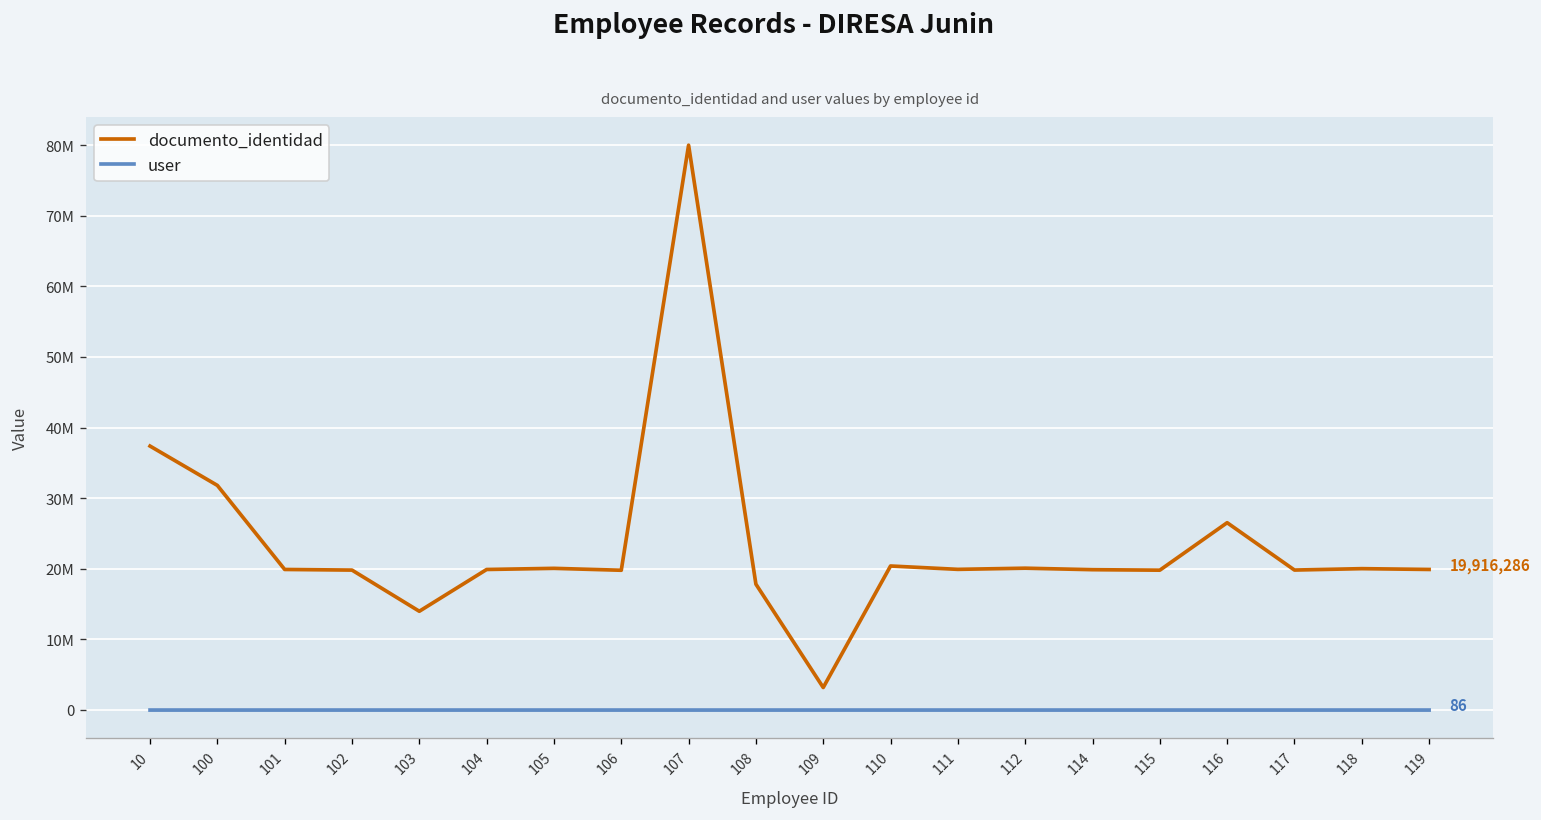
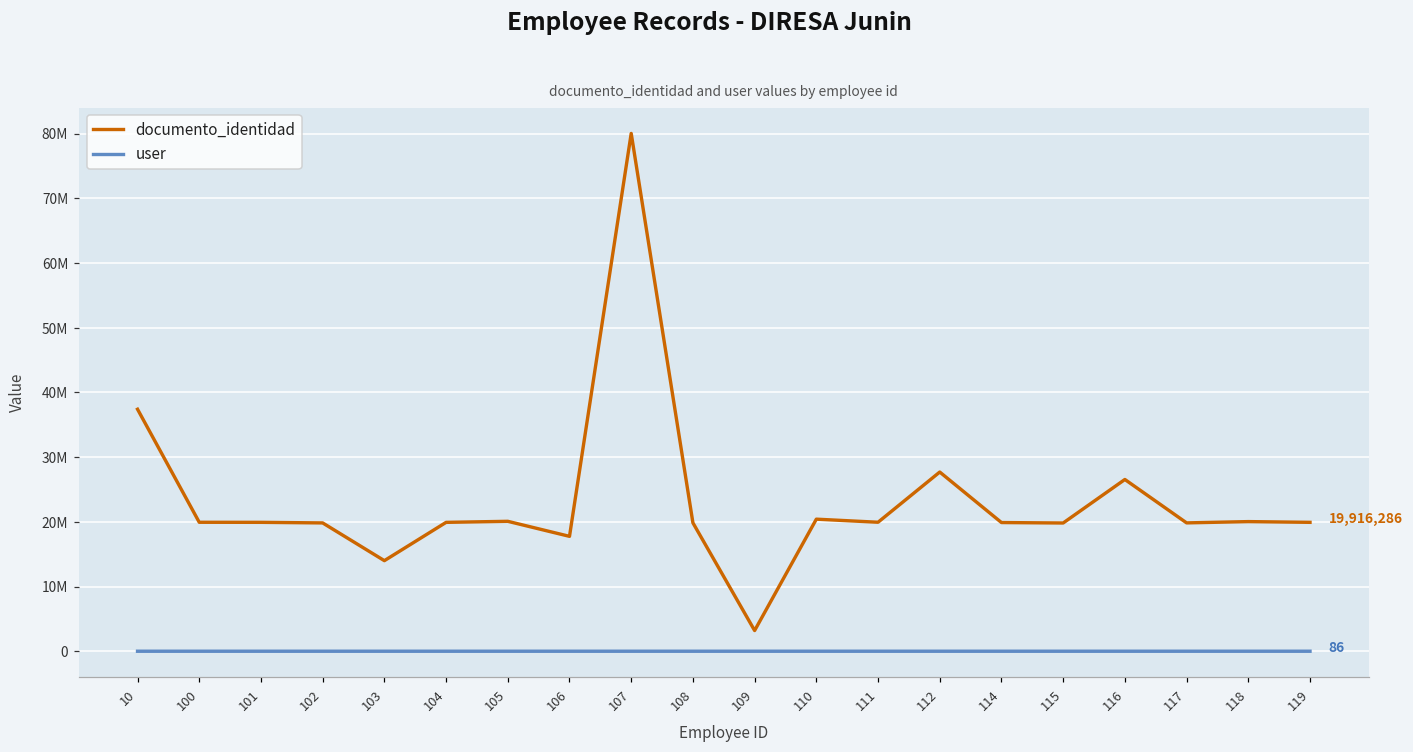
  {
    "documento_identidad": {
      "10": 37000000,
-     "100": 32000000,
+     "100": 20000000,
      "101": 20000000,
      "102": 20000000,
      "103": 14000000,
      "104": 20000000,
      "105": 20000000,
-     "106": 20000000,
+     "106": 18000000,
      "107": 80000000,
-     "108": 18000000,
+     "108": 20000000,
      "109": 3000000,
      "110": 20000000,
      "111": 20000000,
-     "112": 20000000,
+     "112": 28000000,
      "114": 20000000,
      "115": 20000000,
      "116": 27000000,
      "117": 20000000,
      "118": 20000000
    },
    "user": {
      "119": 86
    }
  }
